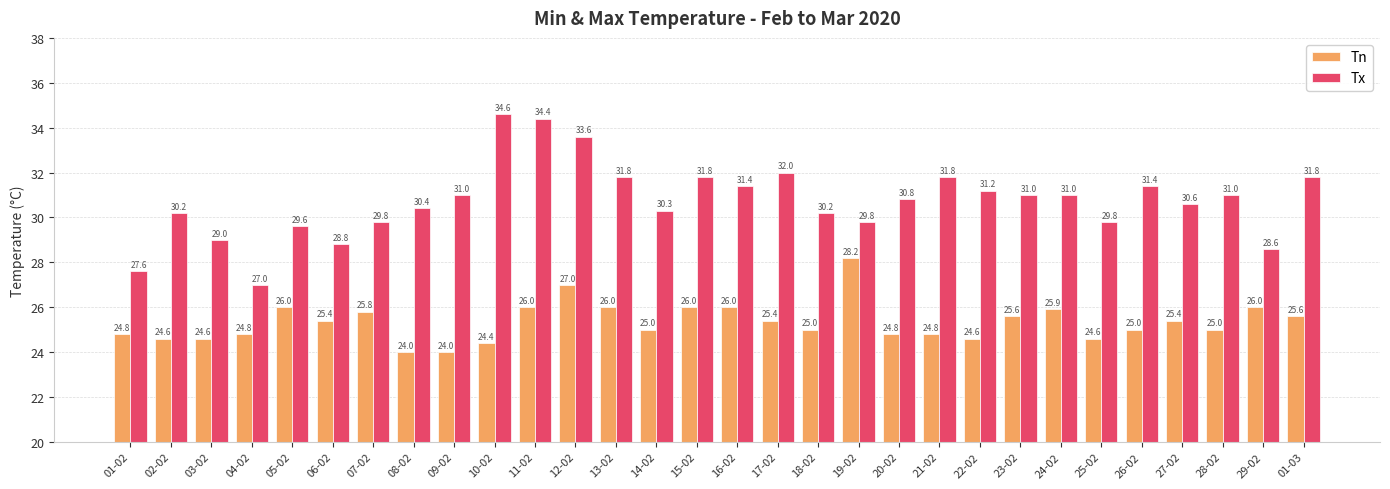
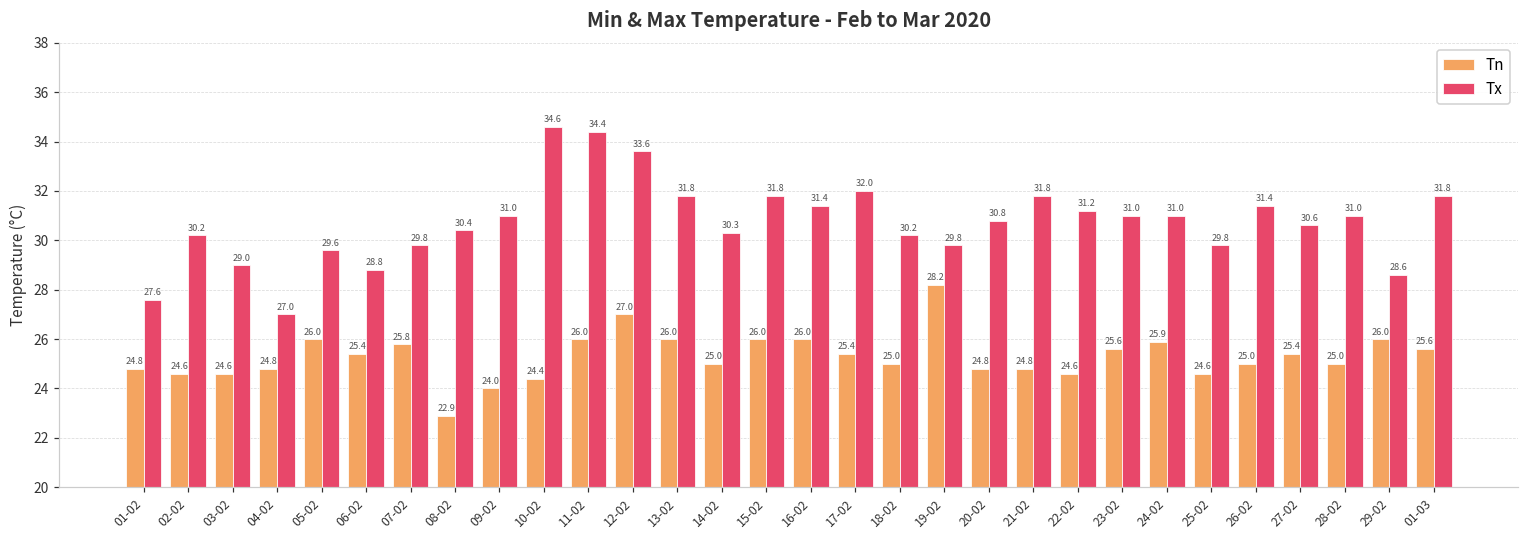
  {
    "Tn": {
      "01-02": 24.8,
      "02-02": 24.6,
      "03-02": 24.6,
      "04-02": 24.8,
      "05-02": 26.0,
      "06-02": 25.4,
      "07-02": 25.8,
-     "08-02": 24.0,
+     "08-02": 22.9,
      "09-02": 24.0,
      "10-02": 24.4,
      "11-02": 26.0,
      "12-02": 27.0,
      "13-02": 26.0,
      "14-02": 25.0,
      "15-02": 26.0,
      "16-02": 26.0,
      "17-02": 25.4,
      "18-02": 25.0,
      "19-02": 28.2,
      "20-02": 24.8,
      "21-02": 24.8,
      "22-02": 24.6,
      "23-02": 25.6,
      "24-02": 25.9,
      "25-02": 24.6,
      "26-02": 25.0,
      "27-02": 25.4,
      "28-02": 25.0,
      "29-02": 26.0,
      "01-03": 25.6
    },
    "Tx": {
      "01-02": 27.6,
      "02-02": 30.2,
      "03-02": 29.0,
      "04-02": 27.0,
      "05-02": 29.6,
      "06-02": 28.8,
      "07-02": 29.8,
      "08-02": 30.4,
      "09-02": 31.0,
      "10-02": 34.6,
      "11-02": 34.4,
      "12-02": 33.6,
      "13-02": 31.8,
      "14-02": 30.3,
      "15-02": 31.8,
      "16-02": 31.4,
      "17-02": 32.0,
      "18-02": 30.2,
      "19-02": 29.8,
      "20-02": 30.8,
      "21-02": 31.8,
      "22-02": 31.2,
      "23-02": 31.0,
      "24-02": 31.0,
      "25-02": 29.8,
      "26-02": 31.4,
      "27-02": 30.6,
      "28-02": 31.0,
      "29-02": 28.6,
      "01-03": 31.8
    }
  }
